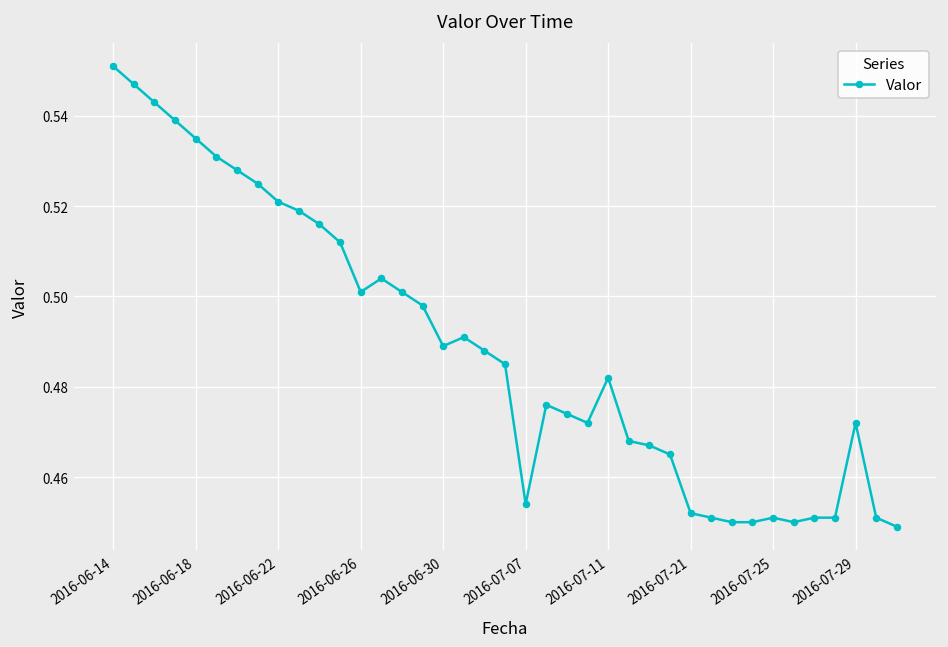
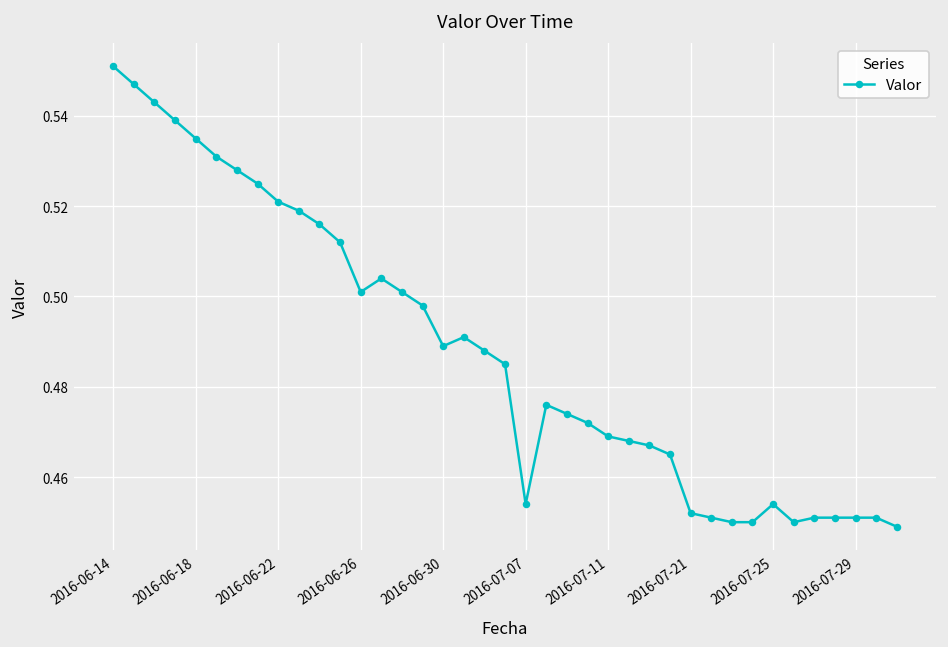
  {
    "2016-06-14": 0.551,
    "2016-06-18": 0.535,
    "2016-06-22": 0.521,
    "2016-06-26": 0.501,
    "2016-06-30": 0.489,
    "2016-07-07": 0.454,
-   "2016-07-11": 0.482,
+   "2016-07-11": 0.469,
    "2016-07-21": 0.452,
-   "2016-07-25": 0.451,
-   "2016-07-29": 0.472
+   "2016-07-25": 0.454,
+   "2016-07-29": 0.451
  }
